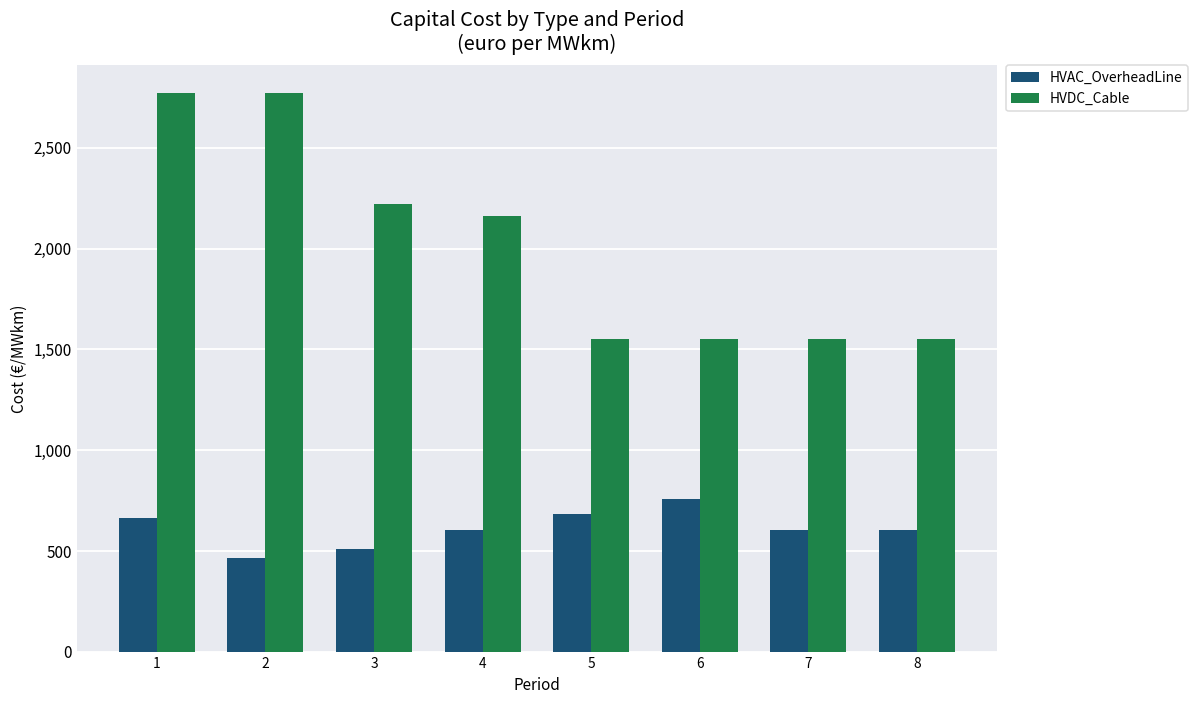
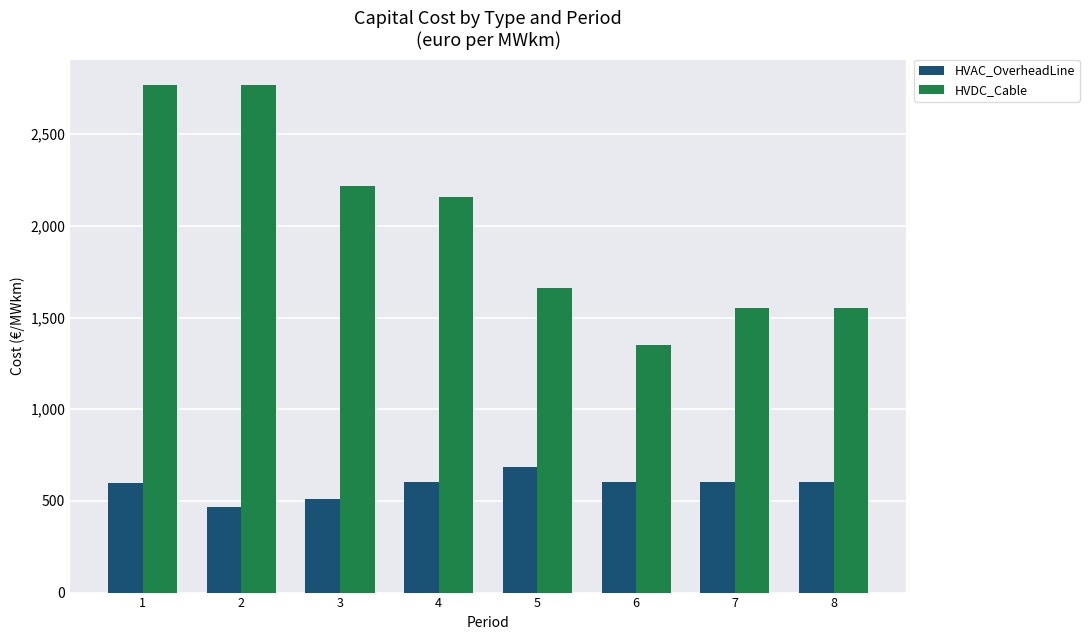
  {
    "HVAC_OverheadLine": {
-     "1": "660",
+     "1": "600",
      "2": "460",
      "3": "510",
      "4": "600",
      "5": "680",
-     "6": "760",
+     "6": "600",
      "7": "600",
      "8": "600"
    },
    "HVDC_Cable": {
      "1": "2,770",
      "2": "2,770",
      "3": "2,220",
      "4": "2,160",
-     "5": "1,550",
-     "6": "1,550",
+     "5": "1,660",
+     "6": "1,350",
      "7": "1,550",
      "8": "1,550"
    }
  }
